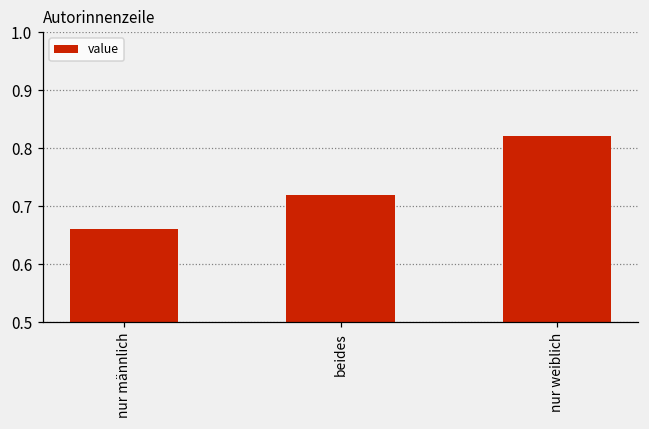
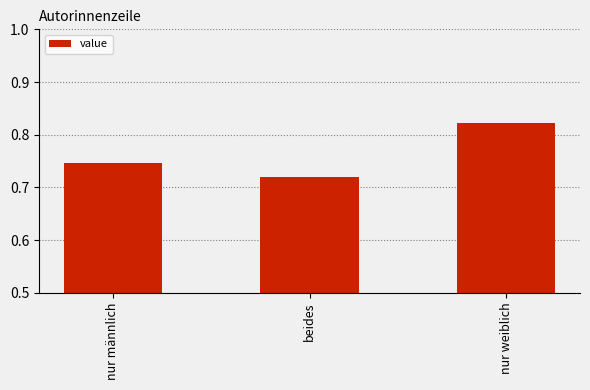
  {
-   "nur männlich": 0.66,
+   "nur männlich": 0.75,
    "beides": 0.72,
    "nur weiblich": 0.82
  }
